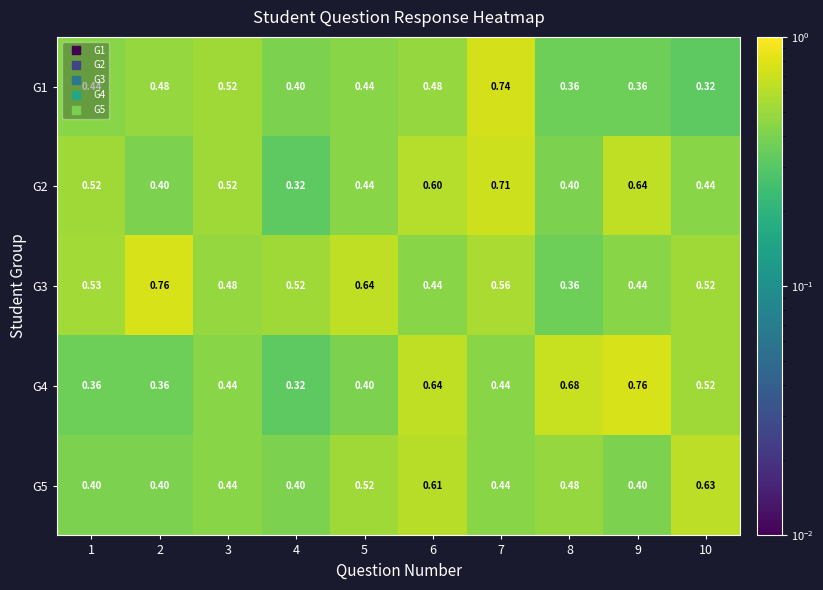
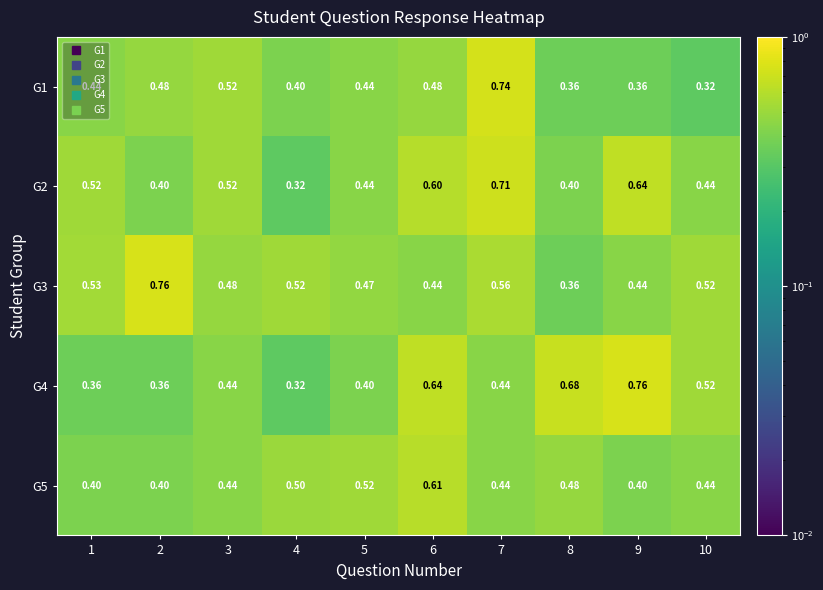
  {
    "G1": {
      "2": 0.48,
      "3": 0.52,
      "4": 0.40,
      "5": 0.44,
      "6": 0.48,
      "7": 0.74,
      "8": 0.36,
      "9": 0.36,
      "10": 0.32
    },
    "G2": {
      "1": 0.52,
      "2": 0.40,
      "3": 0.52,
      "4": 0.32,
      "5": 0.44,
      "6": 0.60,
      "7": 0.71,
      "8": 0.40,
      "9": 0.64,
      "10": 0.44
    },
    "G3": {
      "1": 0.53,
      "2": 0.76,
      "3": 0.48,
      "4": 0.52,
-     "5": 0.64,
+     "5": 0.47,
      "6": 0.44,
      "7": 0.56,
      "8": 0.36,
      "9": 0.44,
      "10": 0.52
    },
    "G4": {
      "1": 0.36,
      "2": 0.36,
      "3": 0.44,
      "4": 0.32,
      "5": 0.40,
      "6": 0.64,
      "7": 0.44,
      "8": 0.68,
      "9": 0.76,
      "10": 0.52
    },
    "G5": {
      "1": 0.40,
      "2": 0.40,
      "3": 0.44,
-     "4": 0.40,
+     "4": 0.50,
      "5": 0.52,
      "6": 0.61,
      "7": 0.44,
      "8": 0.48,
      "9": 0.40,
-     "10": 0.63
+     "10": 0.44
    }
  }
